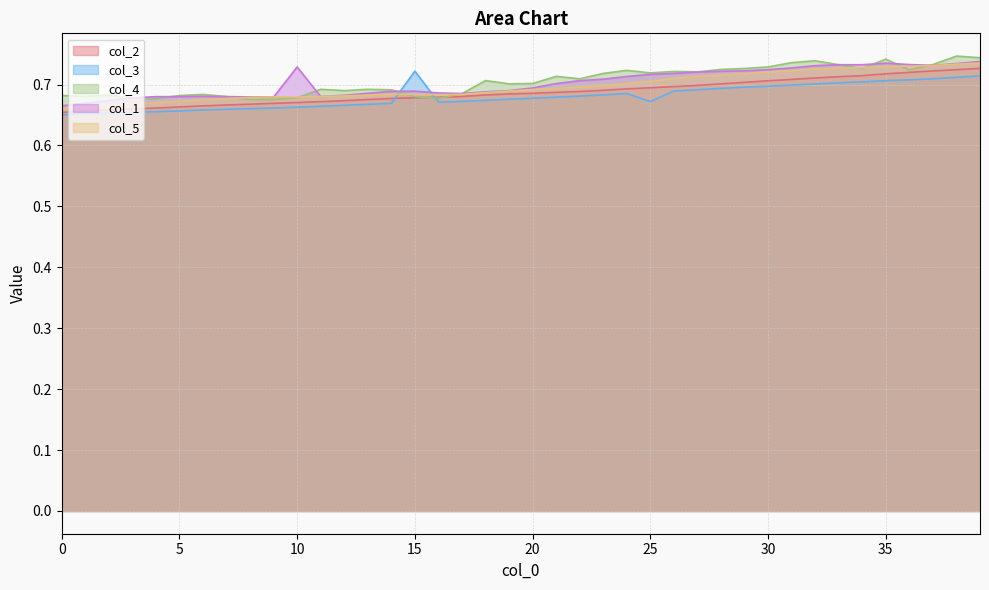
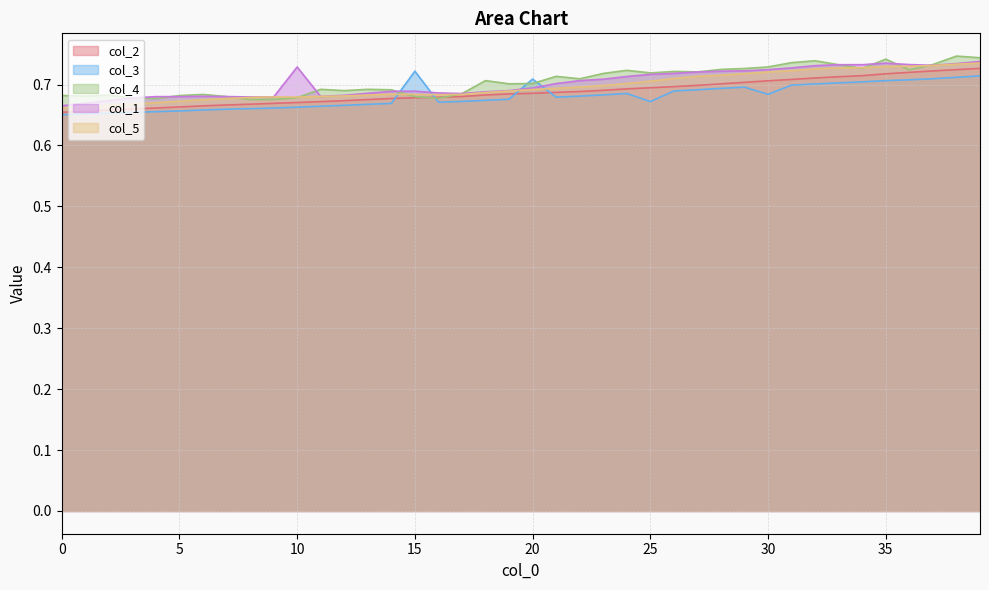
  {
    "col_3": {
      "5": 0.66,
      "10": 0.66,
      "15": 0.72,
-     "20": 0.68,
+     "20": 0.71,
      "25": 0.67,
-     "30": 0.70,
+     "30": 0.68,
      "35": 0.71
    },
    "col_1": {
      "10": 0.73,
      "15": 0.69,
      "35": 0.74
    }
  }
